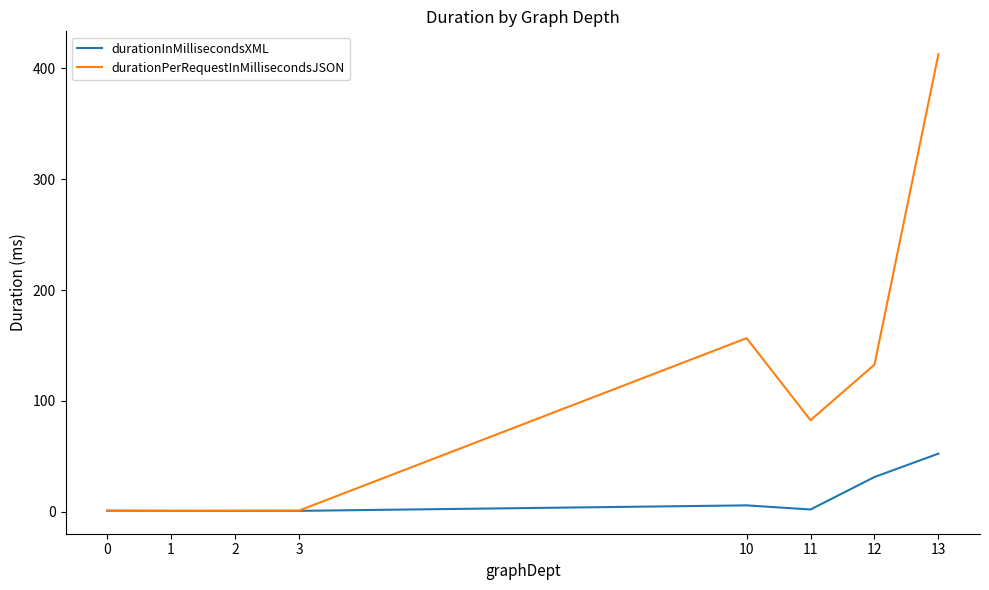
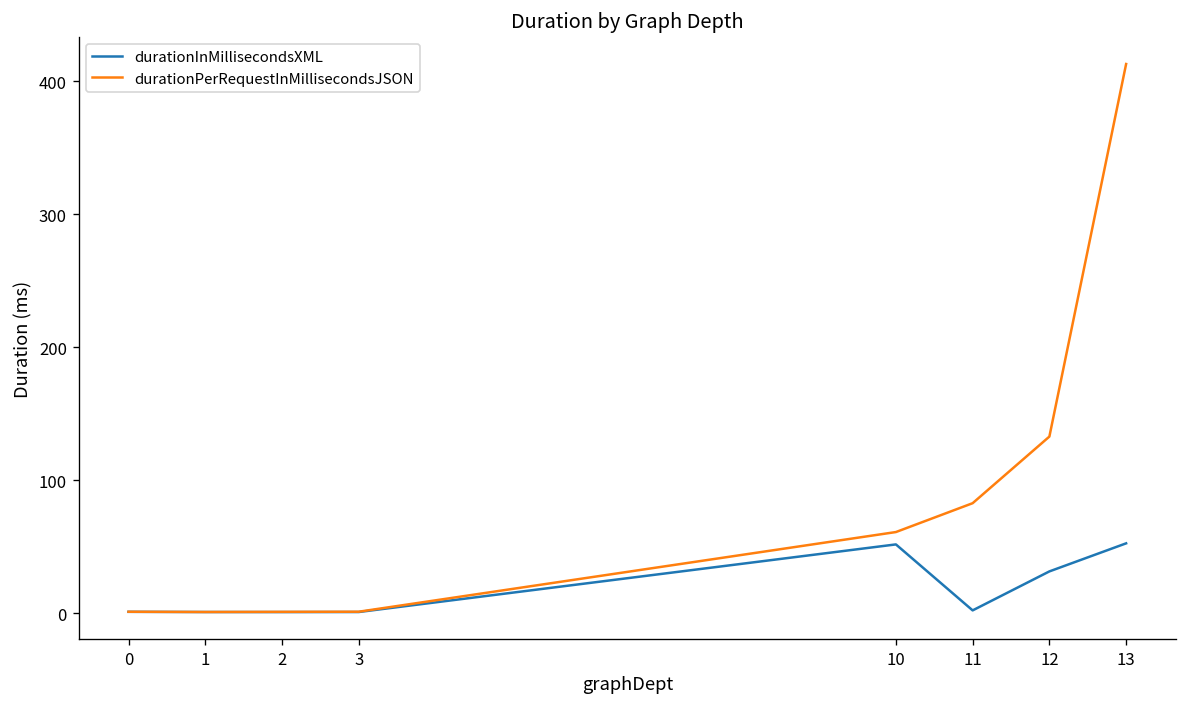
  {
    "durationInMillisecondsXML": {
-     "10": 6,
+     "10": 52,
      "11": 2,
      "12": 31,
      "13": 52
    },
    "durationPerRequestInMillisecondsJSON": {
-     "10": 157,
+     "10": 61,
      "11": 83,
      "12": 133,
      "13": 413
    }
  }
